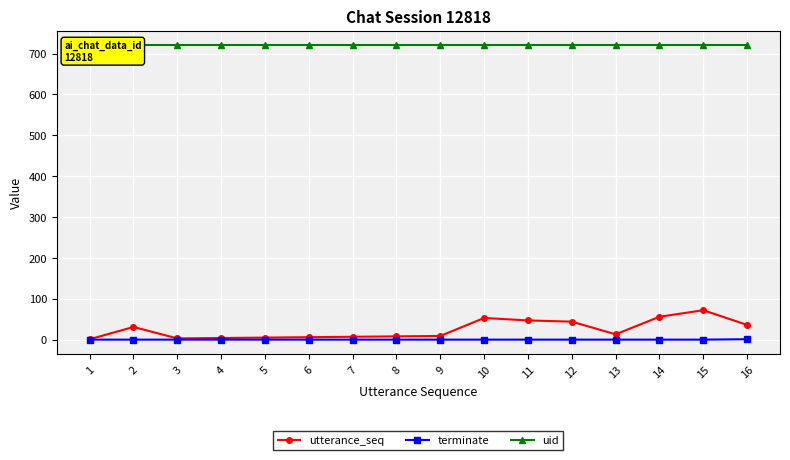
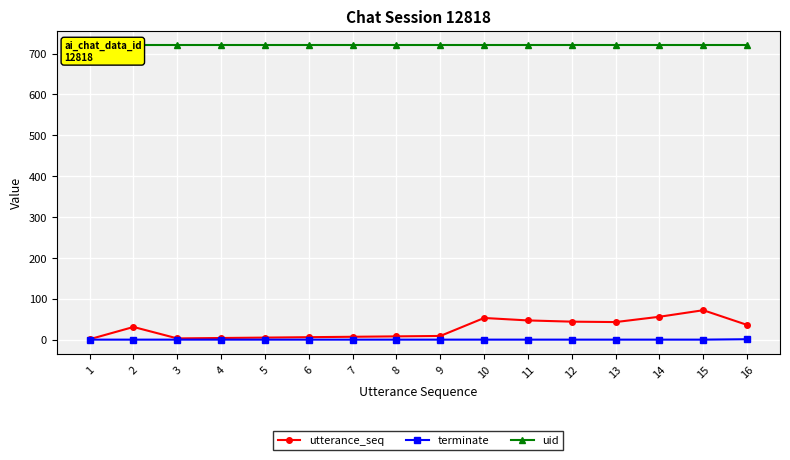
  {
    "utterance_seq": {
      "2": 30,
      "7": 10,
      "8": 10,
      "9": 10,
      "10": 50,
      "11": 50,
      "12": 40,
-     "13": 10,
+     "13": 40,
      "14": 60,
      "15": 70,
      "16": 40
    },
    "terminate": {
      "2": 0,
      "7": 0,
      "8": 0,
      "9": 0,
      "10": 0,
      "11": 0,
      "12": 0,
      "13": 0,
      "14": 0,
      "15": 0,
      "16": 0
    },
    "uid": {
      "3": 720,
      "4": 720,
      "5": 720,
      "6": 720,
      "7": 720,
      "8": 720,
      "9": 720,
      "10": 720,
      "11": 720,
      "12": 720,
      "13": 720,
      "14": 720,
      "15": 720,
      "16": 720
    }
  }
